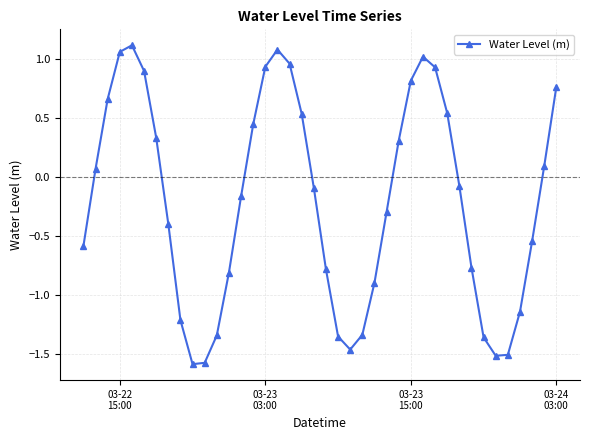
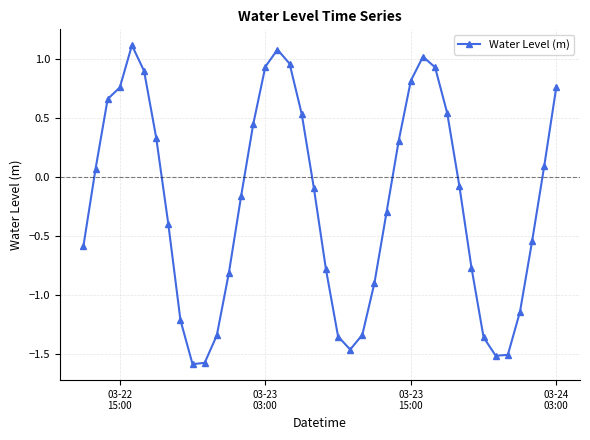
  {
-   "03-22 15:00": 1.06,
+   "03-22 15:00": 0.76,
    "03-23 03:00": 0.94,
    "03-23 15:00": 0.82,
    "03-24 03:00": 0.77
  }
